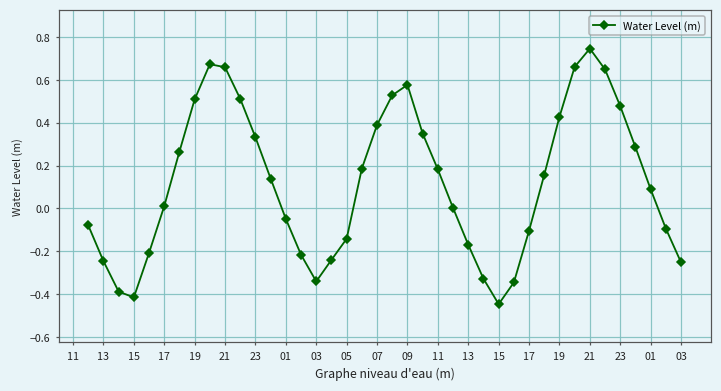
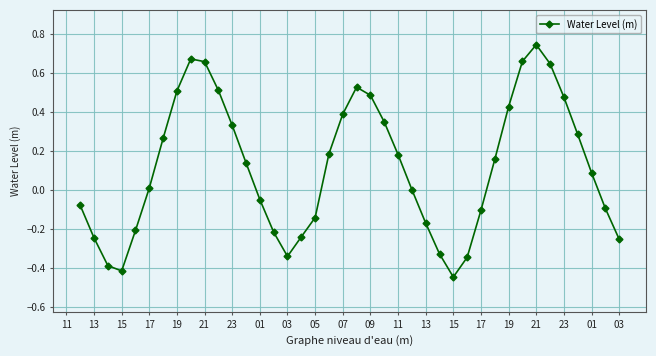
  {
    "05": -0.14,
    "07": 0.39,
-   "09": 0.58,
+   "09": 0.49,
    "11": 0.18
  }
